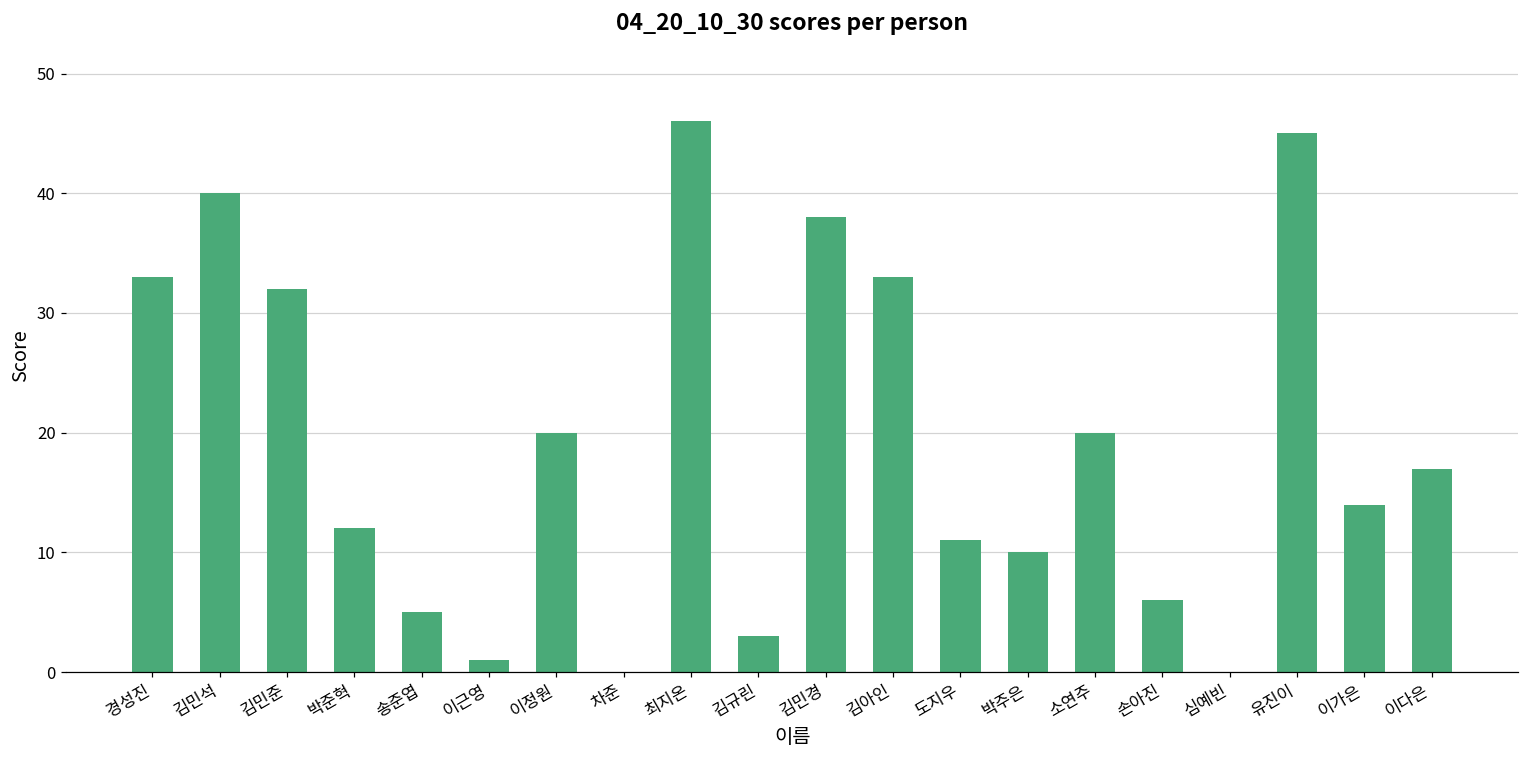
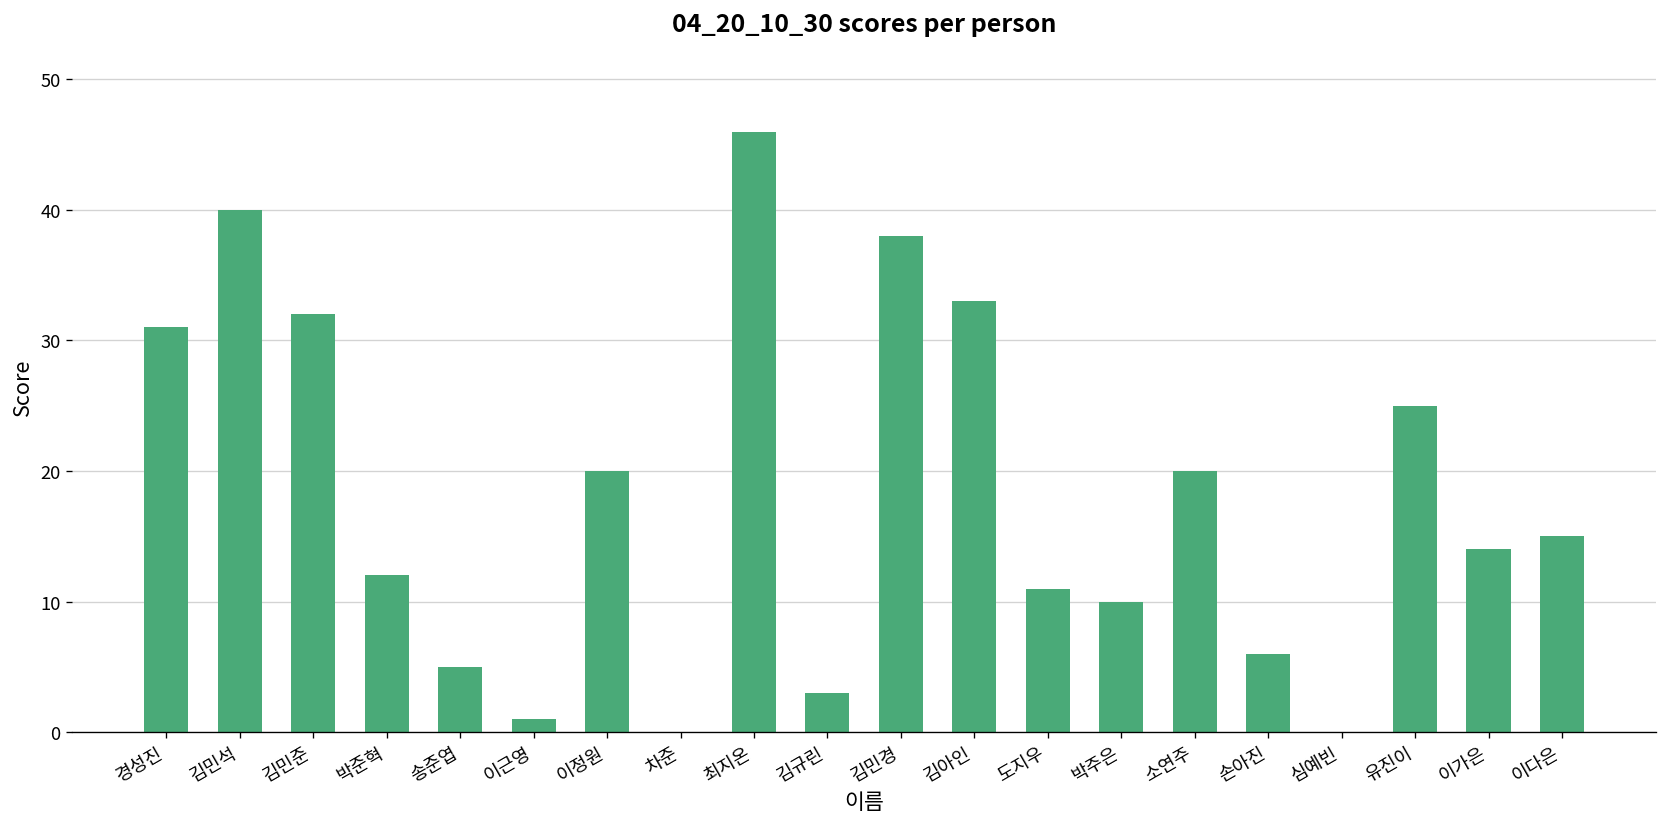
  {
-   "경성진": 33,
+   "경성진": 31,
    "김민석": 40,
    "김민준": 32,
    "박준혁": 12,
    "송준엽": 5,
    "이근영": 1,
    "이정원": 20,
    "차준": 0,
    "최지온": 46,
    "김규린": 3,
    "김민경": 38,
    "김아인": 33,
    "도지우": 11,
    "박주은": 10,
    "소연주": 20,
    "손아진": 6,
    "심예빈": 0,
-   "유진이": 45,
+   "유진이": 25,
    "이가은": 14,
-   "이다은": 17
+   "이다은": 15
  }
